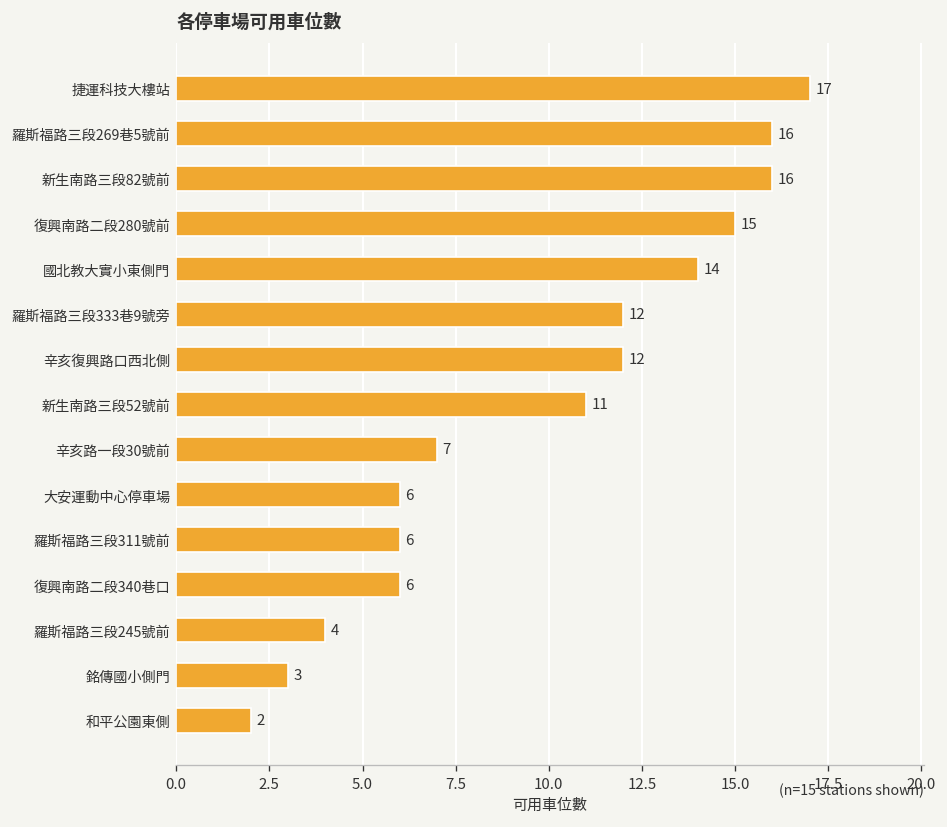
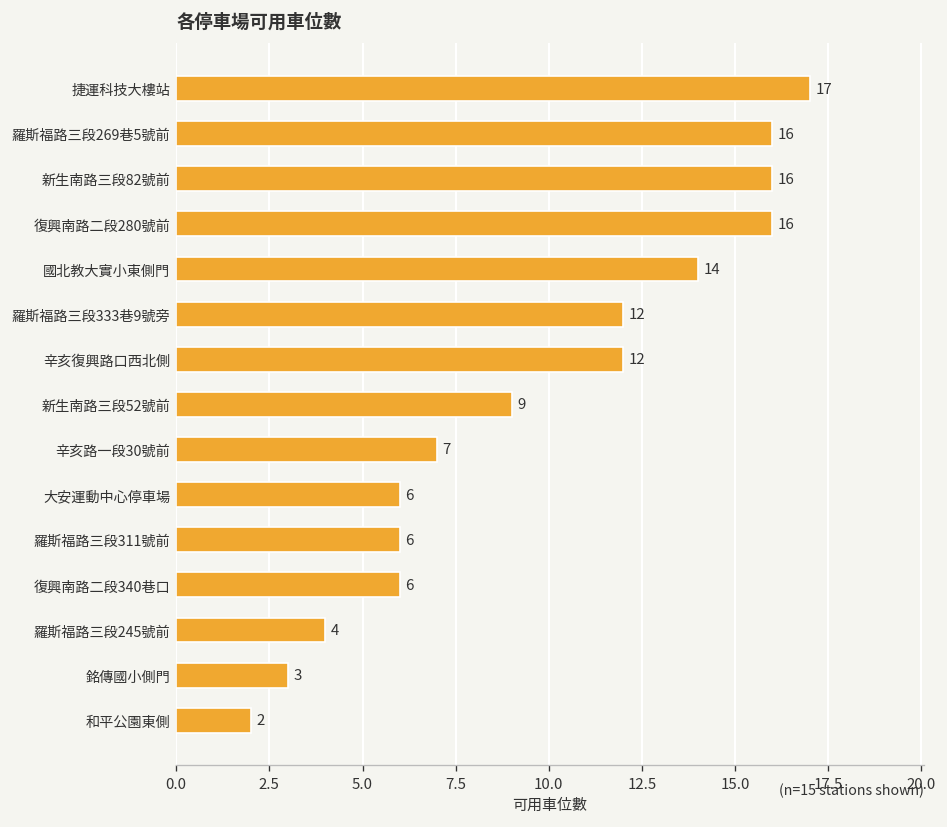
  {
    "捷運科技大樓站": 17,
    "羅斯福路三段269巷5號前": 16,
    "新生南路三段82號前": 16,
-   "復興南路二段280號前": 15,
+   "復興南路二段280號前": 16,
    "國北教大實小東側門": 14,
    "羅斯福路三段333巷9號旁": 12,
    "辛亥復興路口西北側": 12,
-   "新生南路三段52號前": 11,
+   "新生南路三段52號前": 9,
    "辛亥路一段30號前": 7,
    "大安運動中心停車場": 6,
    "羅斯福路三段311號前": 6,
    "復興南路二段340巷口": 6,
    "羅斯福路三段245號前": 4,
    "銘傳國小側門": 3,
    "和平公園東側": 2
  }
